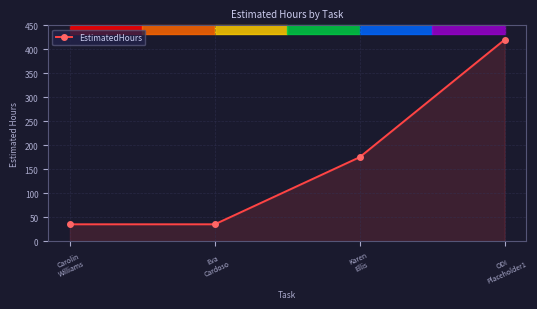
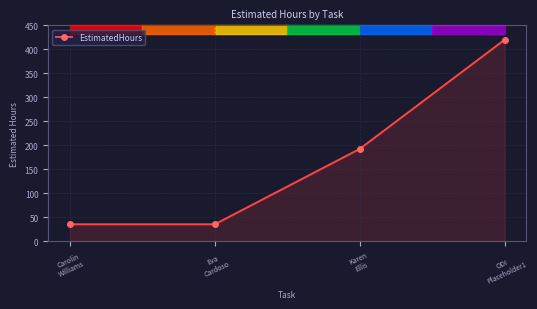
  {
    "Carolin Williams": 40,
    "Eva Cardoso": 40,
-   "Karen Ellis": 180,
+   "Karen Ellis": 190,
    "ODI Placeholder1": 420
  }
